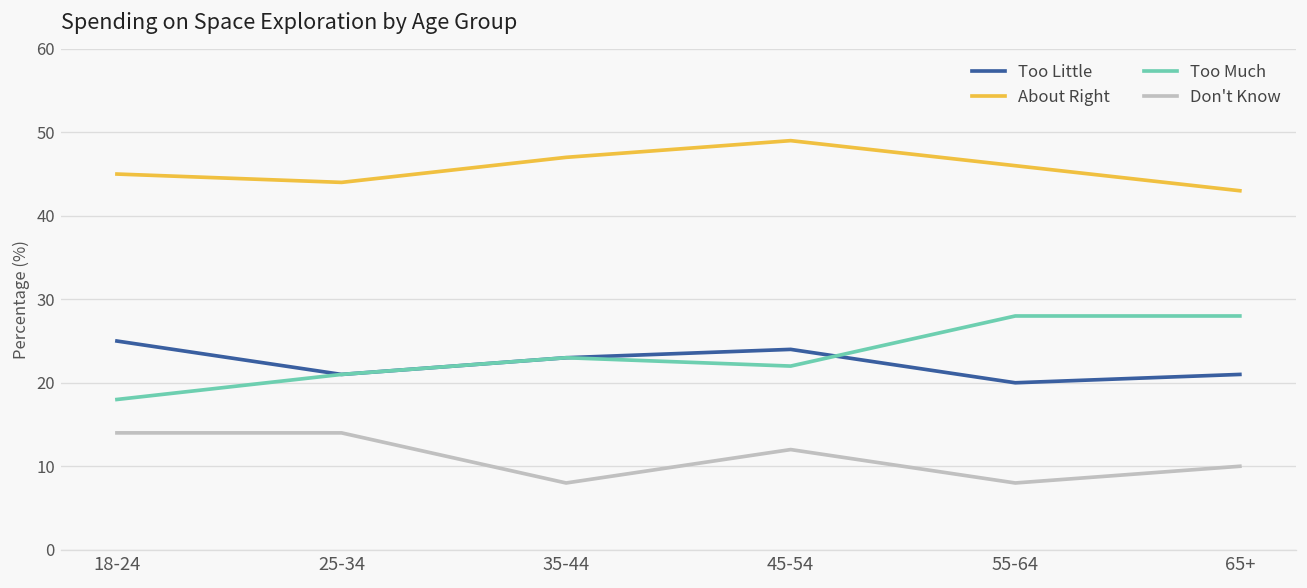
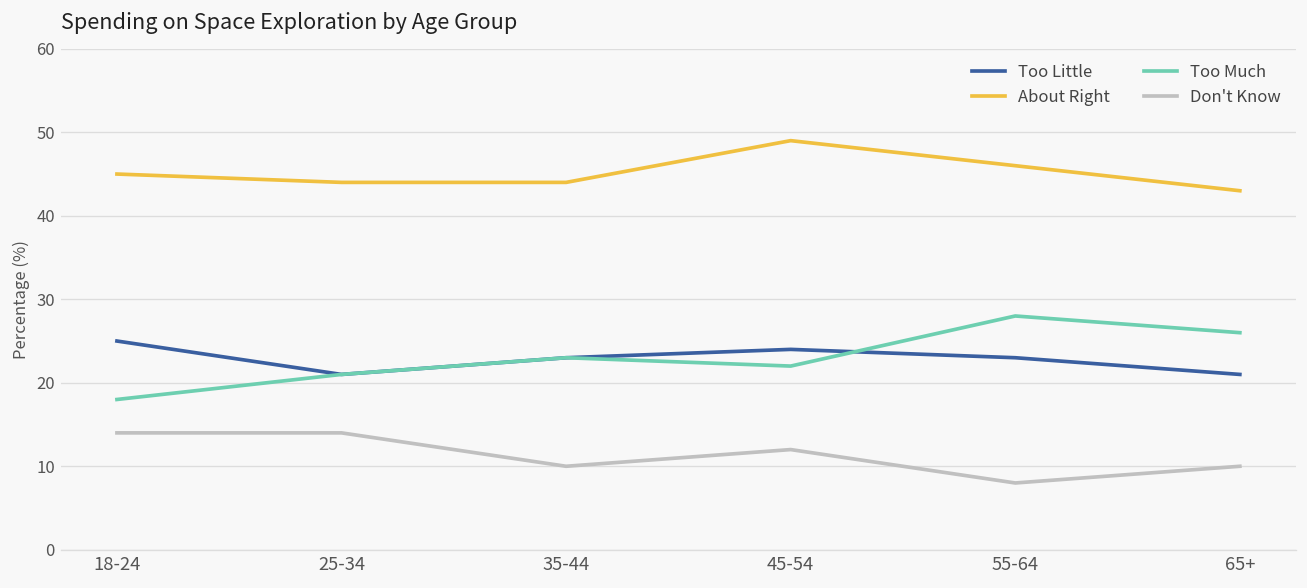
  {
    "Too Little": {
      "18-24": 25,
      "45-54": 24,
-     "55-64": 20,
+     "55-64": 23,
      "65+": 21
    },
    "About Right": {
      "18-24": 45,
      "25-34": 44,
-     "35-44": 47,
+     "35-44": 44,
      "45-54": 49,
      "55-64": 46,
      "65+": 43
    },
    "Too Much": {
      "18-24": 18,
      "45-54": 22,
      "55-64": 28,
-     "65+": 28
+     "65+": 26
    },
    "Don't Know": {
      "18-24": 14,
      "25-34": 14,
-     "35-44": 8,
+     "35-44": 10,
      "45-54": 12,
      "55-64": 8,
      "65+": 10
    }
  }
